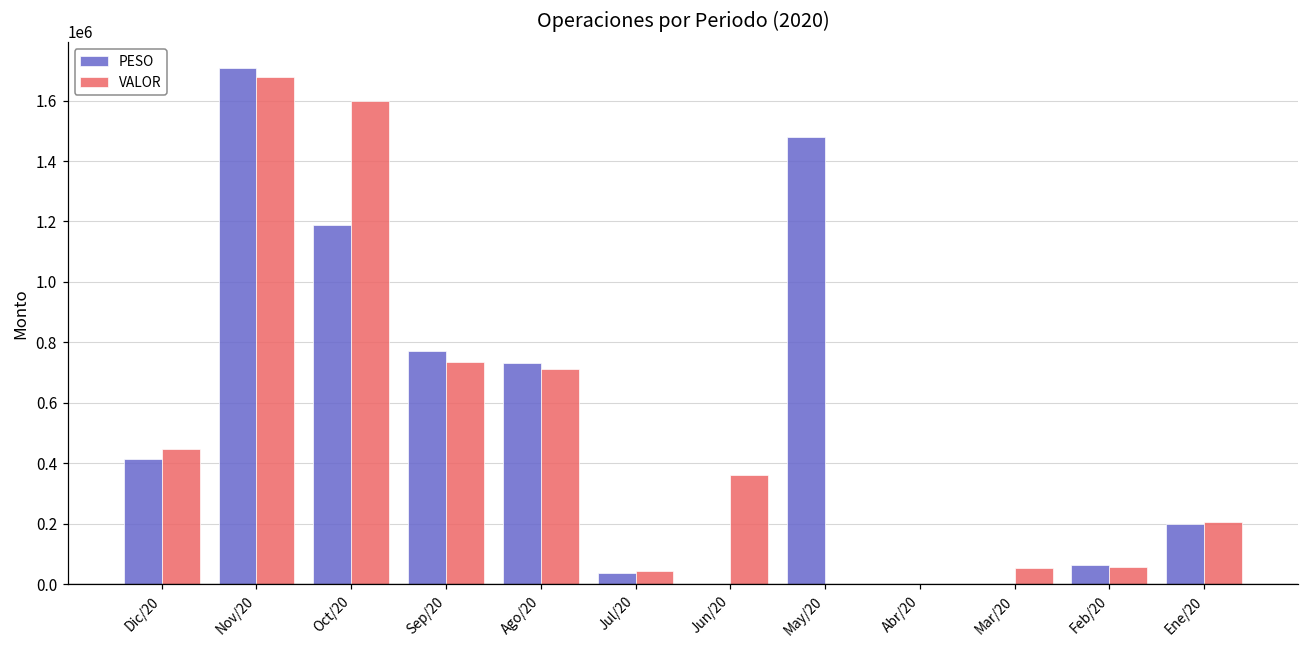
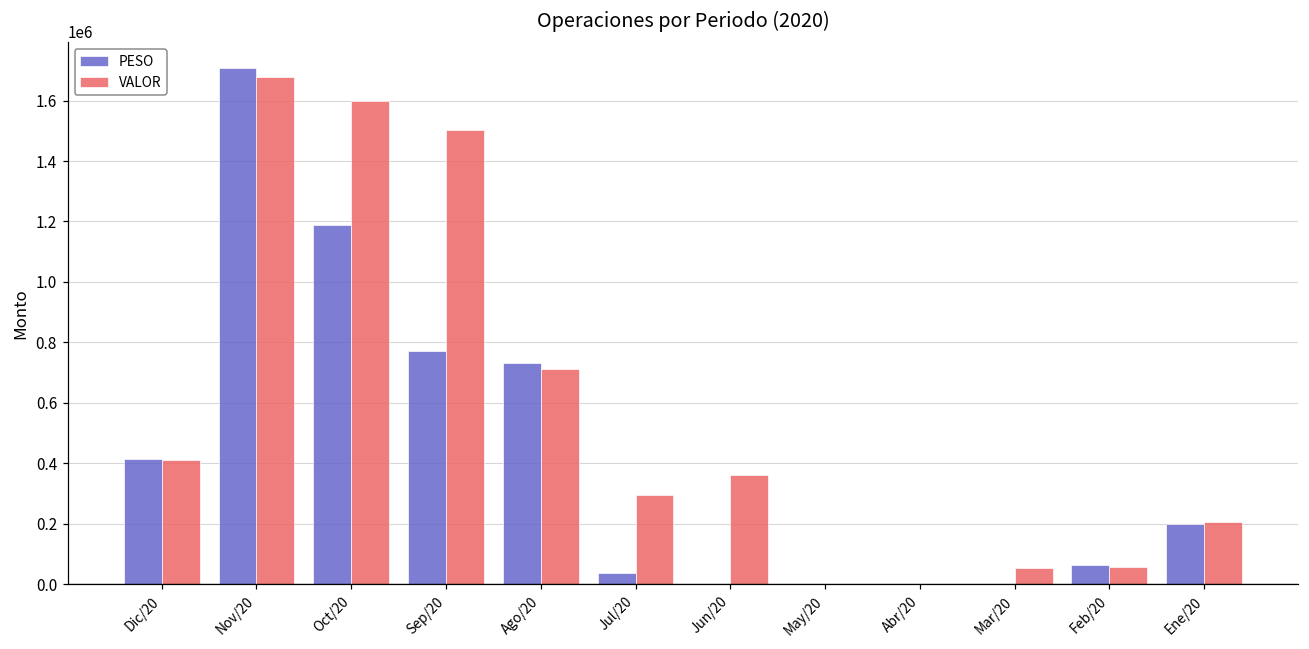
  {
    "PESO": {
      "Dic/20": 410000,
      "Nov/20": 1710000,
      "Oct/20": 1190000,
      "Sep/20": 770000,
      "Ago/20": 730000,
      "Jul/20": 40000,
      "Jun/20": 0,
-     "May/20": 1480000,
+     "May/20": 0,
      "Abr/20": 0,
      "Mar/20": 0,
      "Feb/20": 60000,
      "Ene/20": 200000
    },
    "VALOR": {
-     "Dic/20": 450000,
+     "Dic/20": 410000,
      "Nov/20": 1680000,
      "Oct/20": 1600000,
-     "Sep/20": 730000,
+     "Sep/20": 1500000,
      "Ago/20": 710000,
-     "Jul/20": 40000,
+     "Jul/20": 290000,
      "Jun/20": 360000,
      "May/20": 0,
      "Abr/20": 0,
      "Mar/20": 50000,
      "Feb/20": 60000,
      "Ene/20": 210000
    }
  }
